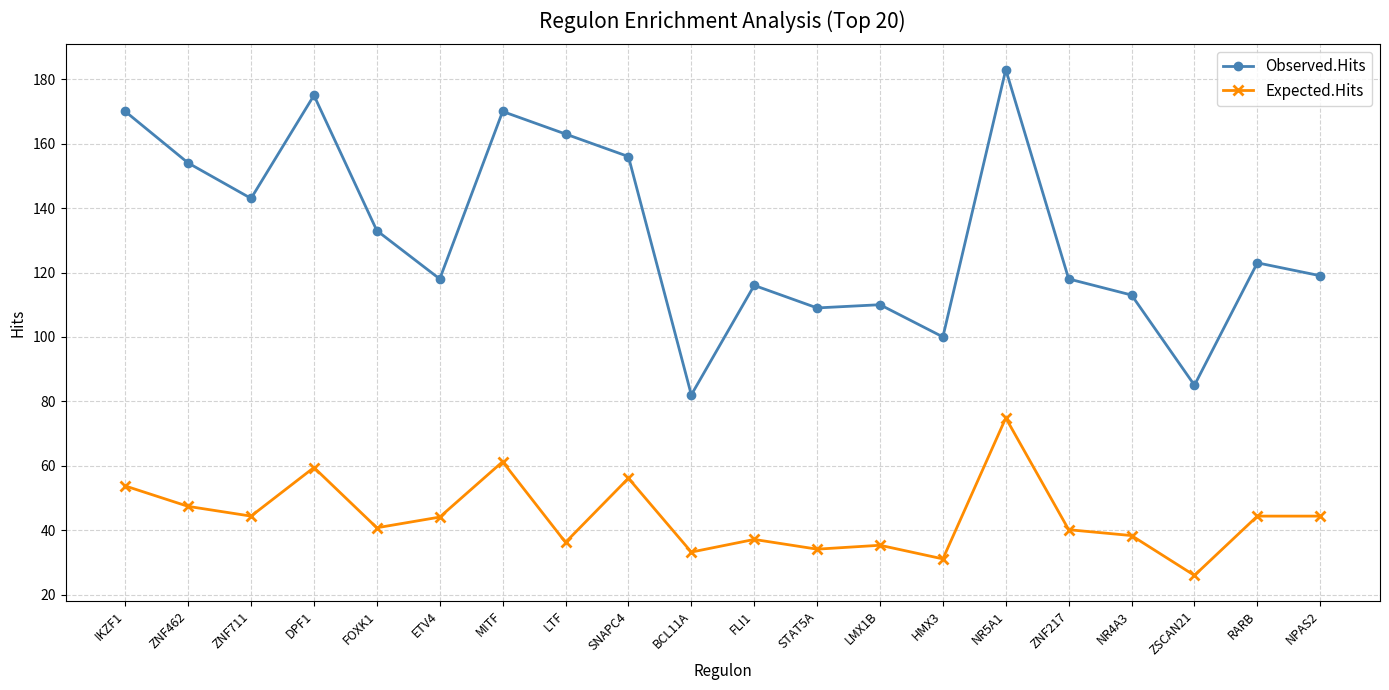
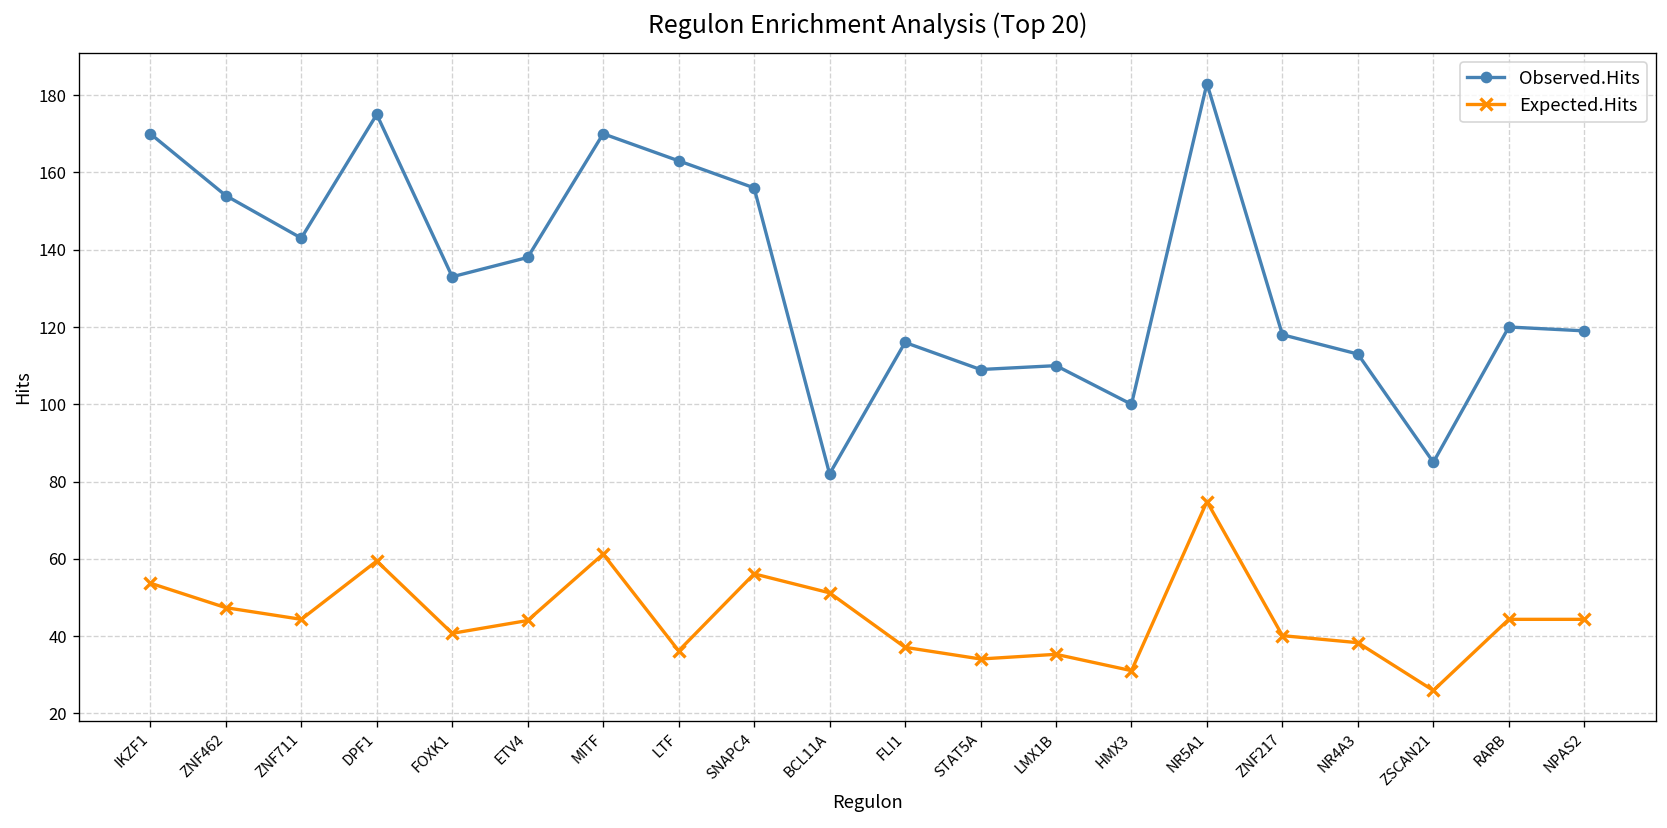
  {
    "Observed.Hits": {
      "IKZF1": 170,
      "ZNF462": 154,
      "ZNF711": 143,
      "DPF1": 175,
      "FOXK1": 133,
-     "ETV4": 118,
+     "ETV4": 138,
      "MITF": 170,
      "LTF": 163,
      "SNAPC4": 156,
      "BCL11A": 82,
      "FLI1": 116,
      "STAT5A": 109,
      "LMX1B": 110,
      "HMX3": 100,
      "NR5A1": 183,
      "ZNF217": 118,
      "NR4A3": 113,
      "ZSCAN21": 85,
-     "RARB": 123,
+     "RARB": 120,
      "NPAS2": 119
    },
    "Expected.Hits": {
      "IKZF1": 54,
      "ZNF462": 47,
      "ZNF711": 44,
      "DPF1": 59,
      "FOXK1": 41,
      "ETV4": 44,
      "MITF": 61,
      "LTF": 36,
      "SNAPC4": 56,
-     "BCL11A": 33,
+     "BCL11A": 51,
      "FLI1": 37,
      "STAT5A": 34,
      "LMX1B": 35,
      "HMX3": 31,
      "NR5A1": 75,
      "ZNF217": 40,
      "NR4A3": 38,
      "ZSCAN21": 26,
      "RARB": 44,
      "NPAS2": 44
    }
  }
